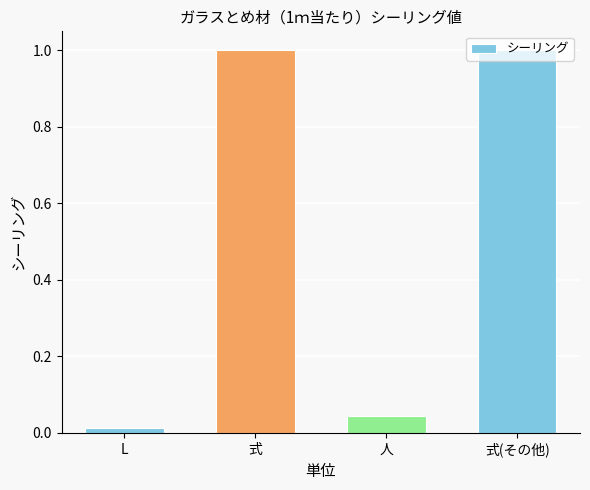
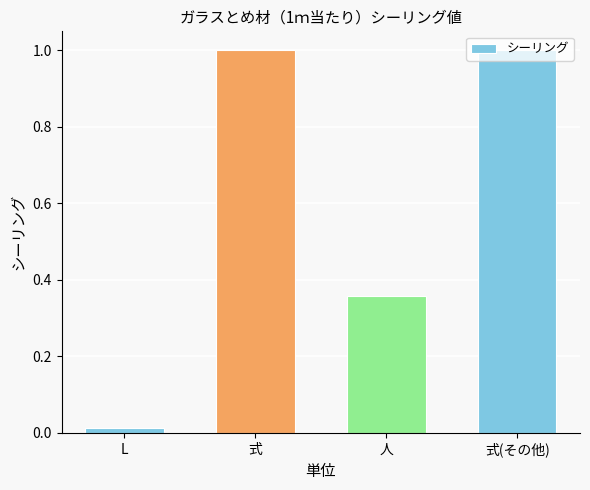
  {
    "L": 0.01,
    "式": 1.00,
-   "人": 0.04
+   "人": 0.36
  }
